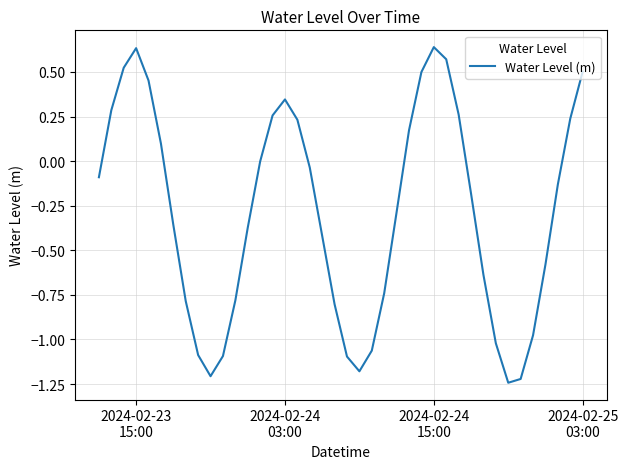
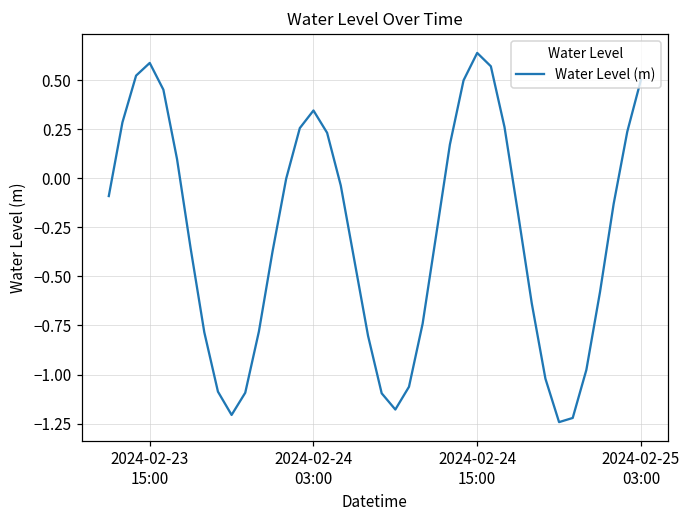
  {
-   "2024-02-23 15:00": 0.63,
+   "2024-02-23 15:00": 0.59,
    "2024-02-24 03:00": 0.35,
    "2024-02-24 15:00": 0.64
  }
